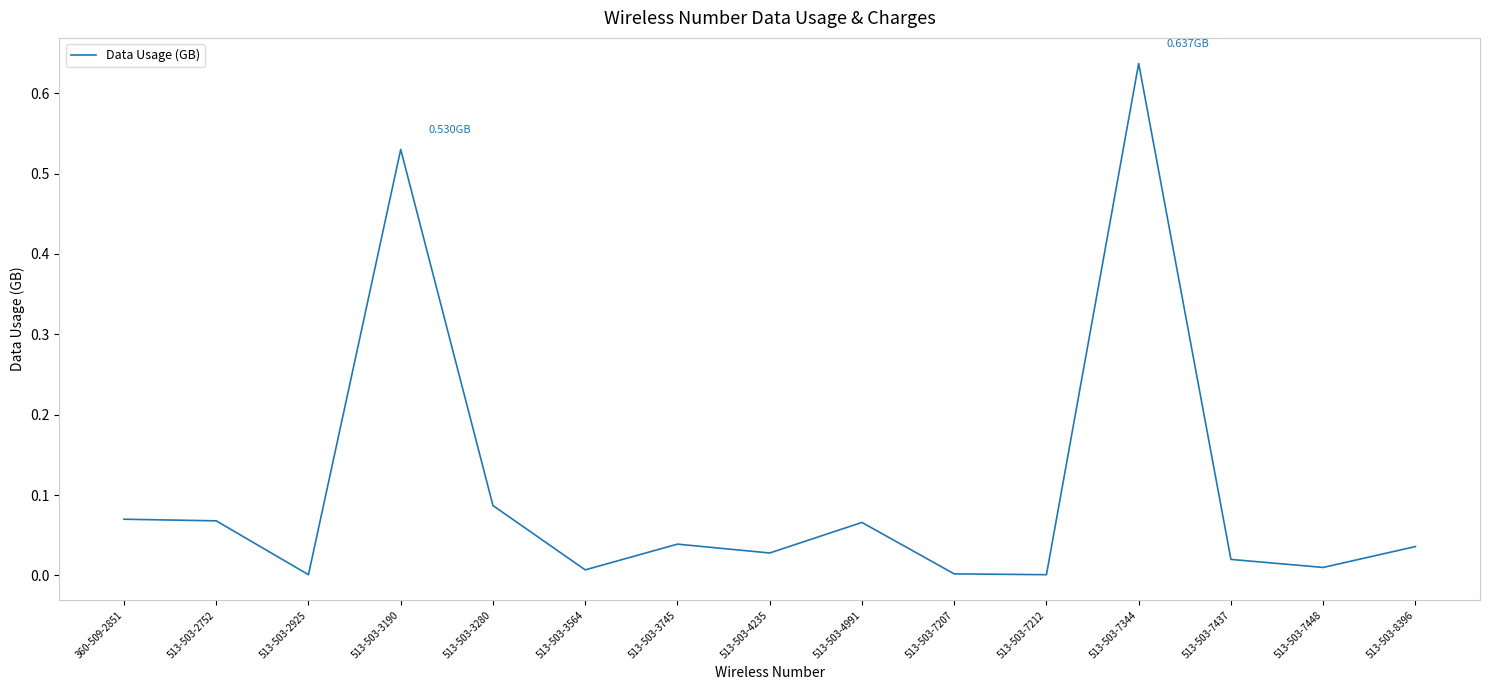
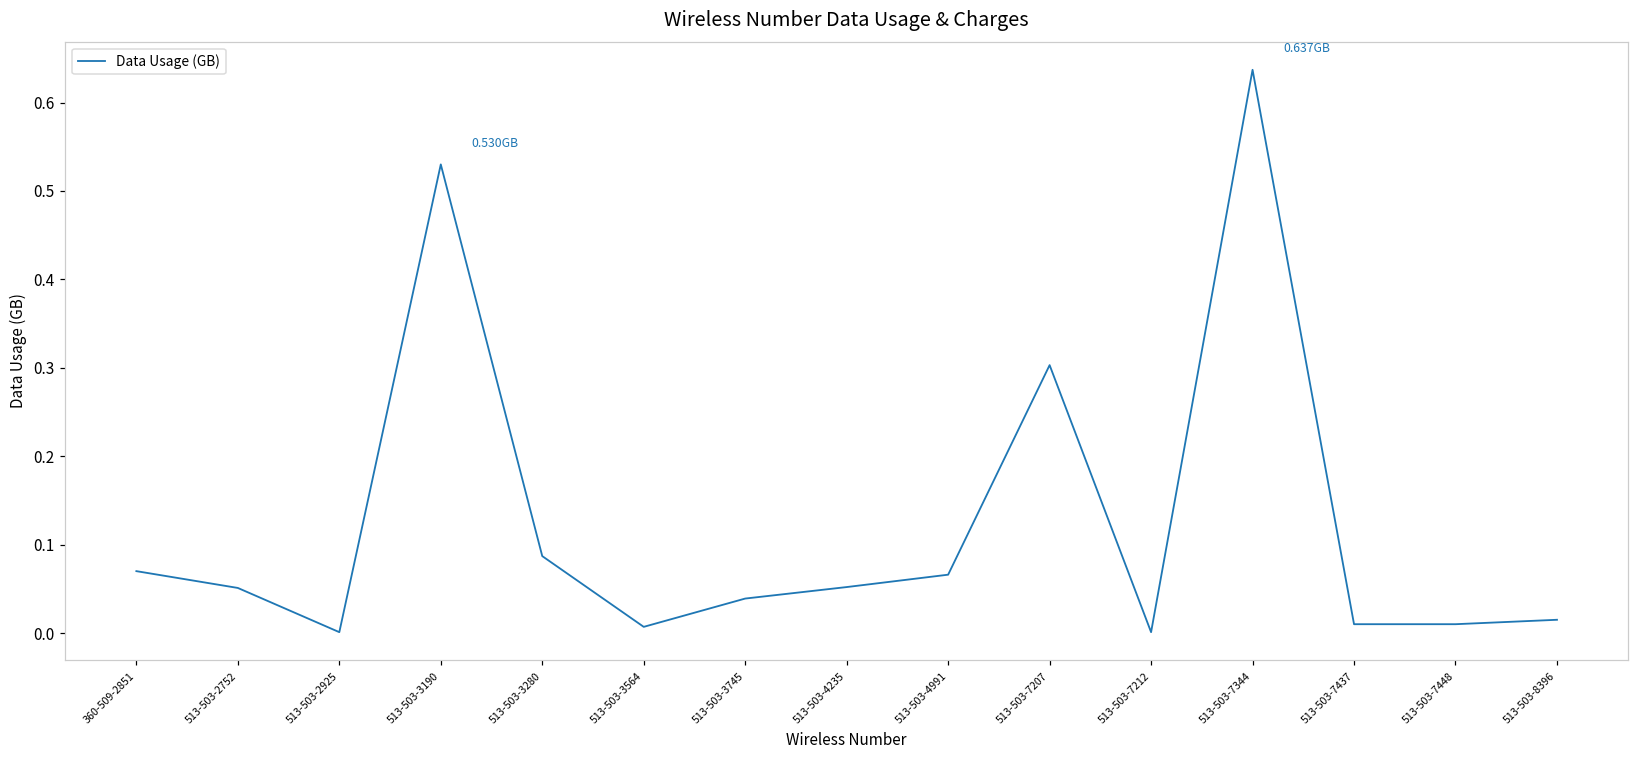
  {
    "360-509-2851": 0.07,
-   "513-503-2752": 0.07,
+   "513-503-2752": 0.05,
    "513-503-2925": 0.00,
    "513-503-3190": 0.53,
    "513-503-3280": 0.09,
    "513-503-3564": 0.01,
    "513-503-3745": 0.04,
-   "513-503-4235": 0.03,
+   "513-503-4235": 0.05,
    "513-503-4991": 0.07,
-   "513-503-7207": 0.00,
+   "513-503-7207": 0.30,
    "513-503-7212": 0.00,
    "513-503-7344": 0.64,
-   "513-503-7437": 0.02,
+   "513-503-7437": 0.01,
    "513-503-7448": 0.01,
-   "513-503-8396": 0.04
+   "513-503-8396": 0.02
  }
